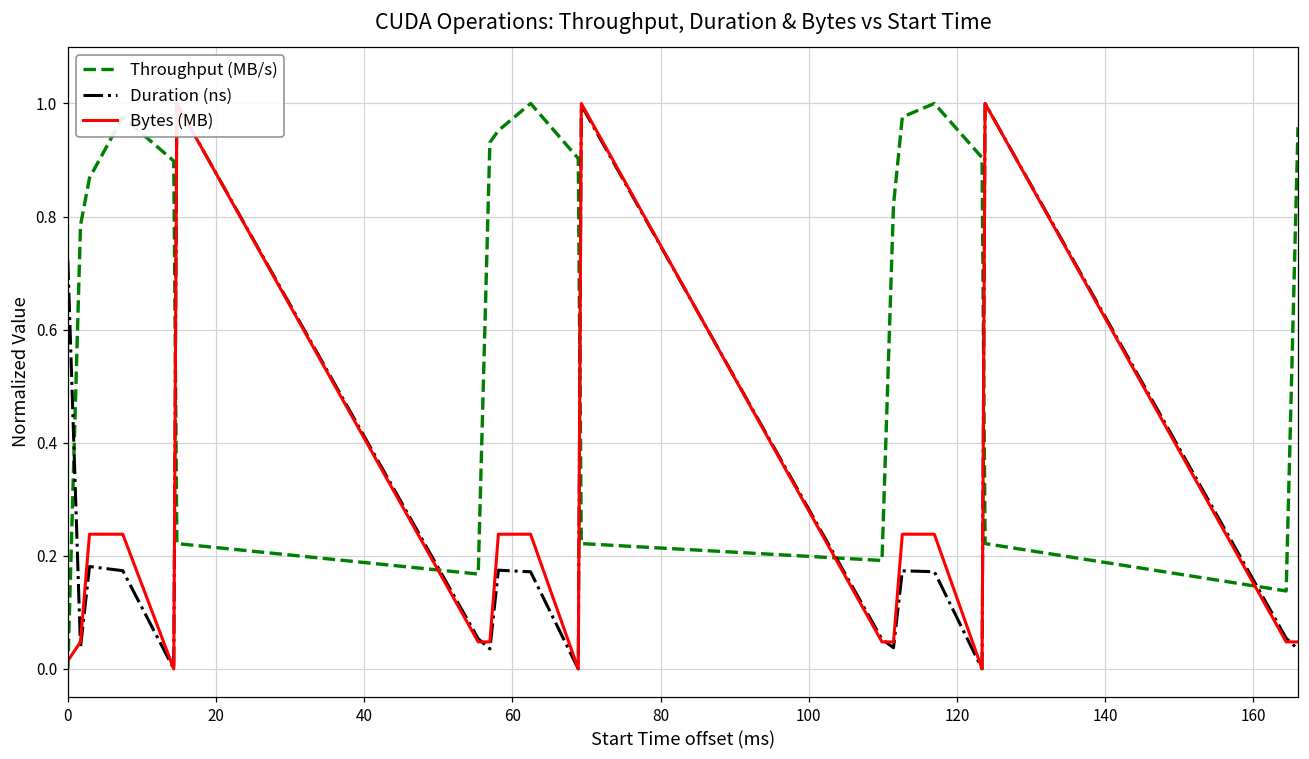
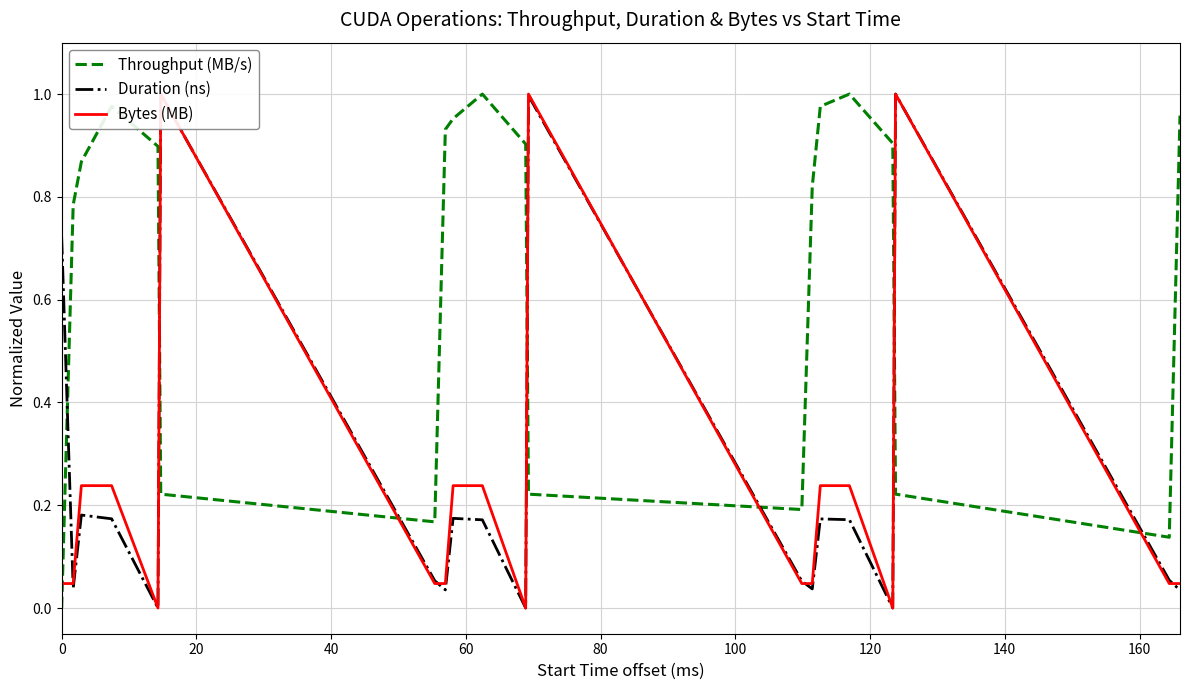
  {
    "Throughput (MB/s)": {
      "0": 0.00
    },
    "Duration (ns)": {
      "0": 0.72
    },
    "Bytes (MB)": {
-     "0": 0.01
+     "0": 0.05
    }
  }
